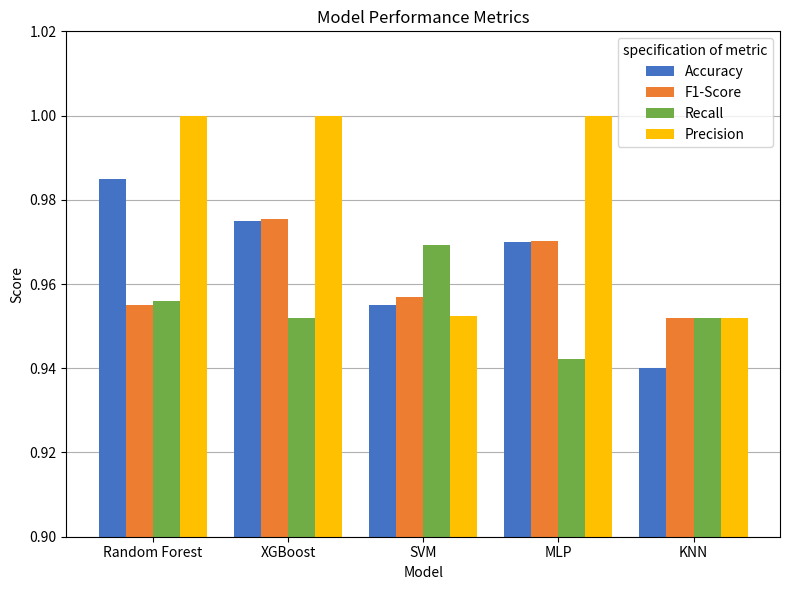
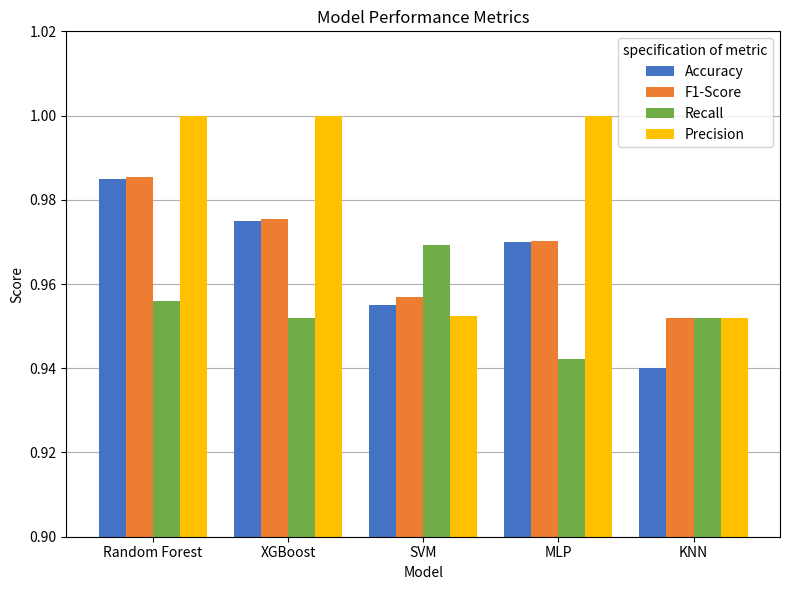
  {
    "Accuracy": {
      "Random Forest": 0.985,
      "XGBoost": 0.975,
      "SVM": 0.955,
      "MLP": 0.970,
      "KNN": 0.940
    },
    "F1-Score": {
-     "Random Forest": 0.955,
+     "Random Forest": 0.985,
      "XGBoost": 0.975,
      "SVM": 0.957,
      "MLP": 0.970,
      "KNN": 0.952
    },
    "Recall": {
      "Random Forest": 0.956,
      "XGBoost": 0.952,
      "SVM": 0.969,
      "MLP": 0.942,
      "KNN": 0.952
    },
    "Precision": {
      "Random Forest": 1.000,
      "XGBoost": 1.000,
      "SVM": 0.952,
      "MLP": 1.000,
      "KNN": 0.952
    }
  }
